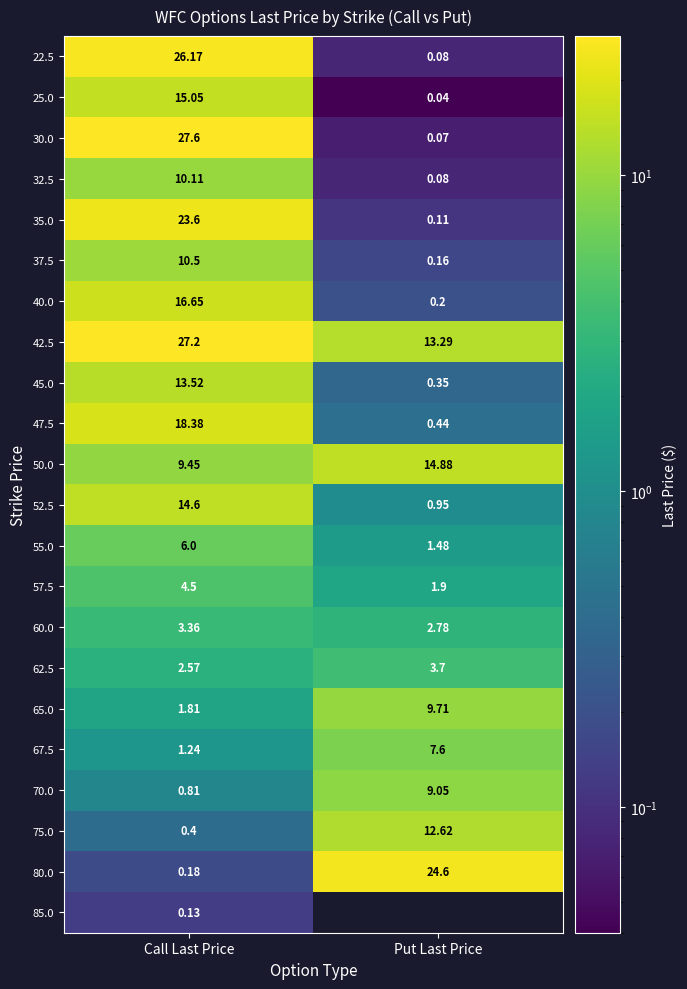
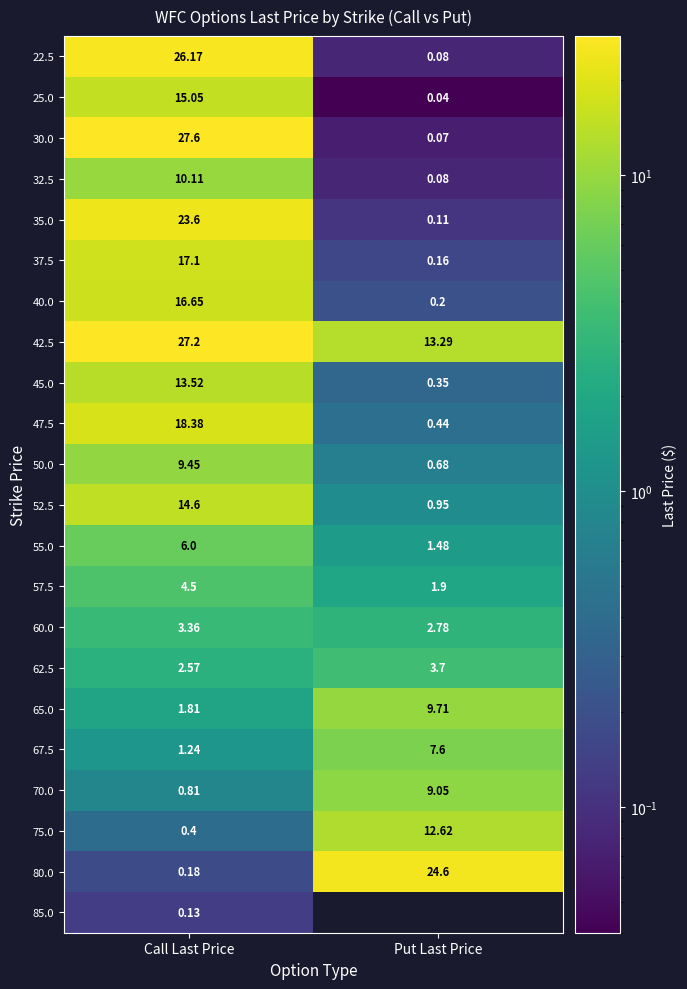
  {
    "22.5": {
      "Call Last Price": 26.17,
      "Put Last Price": 0.08
    },
    "25.0": {
      "Call Last Price": 15.05,
      "Put Last Price": 0.04
    },
    "30.0": {
      "Call Last Price": 27.6,
      "Put Last Price": 0.07
    },
    "32.5": {
      "Call Last Price": 10.11,
      "Put Last Price": 0.08
    },
    "35.0": {
      "Call Last Price": 23.6,
      "Put Last Price": 0.11
    },
    "37.5": {
-     "Call Last Price": 10.5,
+     "Call Last Price": 17.1,
      "Put Last Price": 0.16
    },
    "40.0": {
      "Call Last Price": 16.65,
      "Put Last Price": 0.2
    },
    "42.5": {
      "Call Last Price": 27.2,
      "Put Last Price": 13.29
    },
    "45.0": {
      "Call Last Price": 13.52,
      "Put Last Price": 0.35
    },
    "47.5": {
      "Call Last Price": 18.38,
      "Put Last Price": 0.44
    },
    "50.0": {
      "Call Last Price": 9.45,
-     "Put Last Price": 14.88
+     "Put Last Price": 0.68
    },
    "52.5": {
      "Call Last Price": 14.6,
      "Put Last Price": 0.95
    },
    "55.0": {
      "Call Last Price": 6.0,
      "Put Last Price": 1.48
    },
    "57.5": {
      "Call Last Price": 4.5,
      "Put Last Price": 1.9
    },
    "60.0": {
      "Call Last Price": 3.36,
      "Put Last Price": 2.78
    },
    "62.5": {
      "Call Last Price": 2.57,
      "Put Last Price": 3.7
    },
    "65.0": {
      "Call Last Price": 1.81,
      "Put Last Price": 9.71
    },
    "67.5": {
      "Call Last Price": 1.24,
      "Put Last Price": 7.6
    },
    "70.0": {
      "Call Last Price": 0.81,
      "Put Last Price": 9.05
    },
    "75.0": {
      "Call Last Price": 0.4,
      "Put Last Price": 12.62
    },
    "80.0": {
      "Call Last Price": 0.18,
      "Put Last Price": 24.6
    },
    "85.0": {
      "Call Last Price": 0.13
    }
  }
